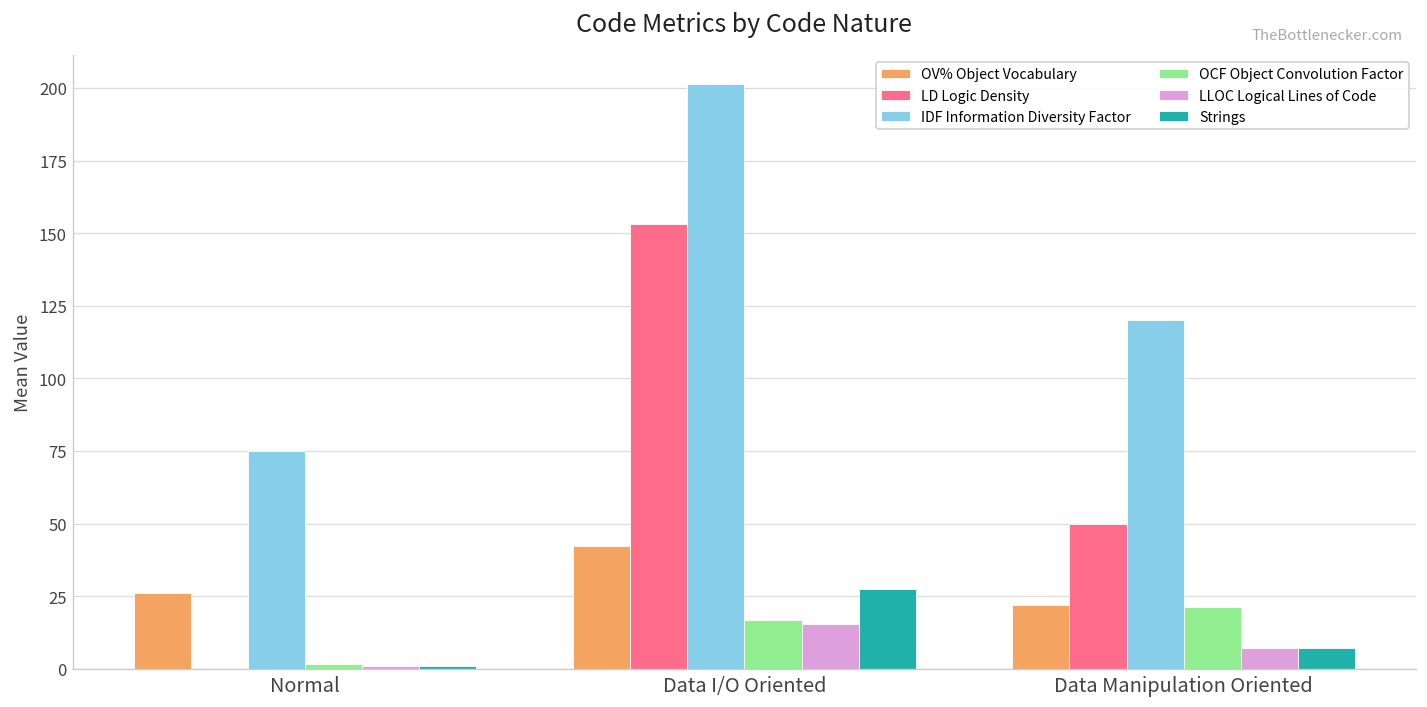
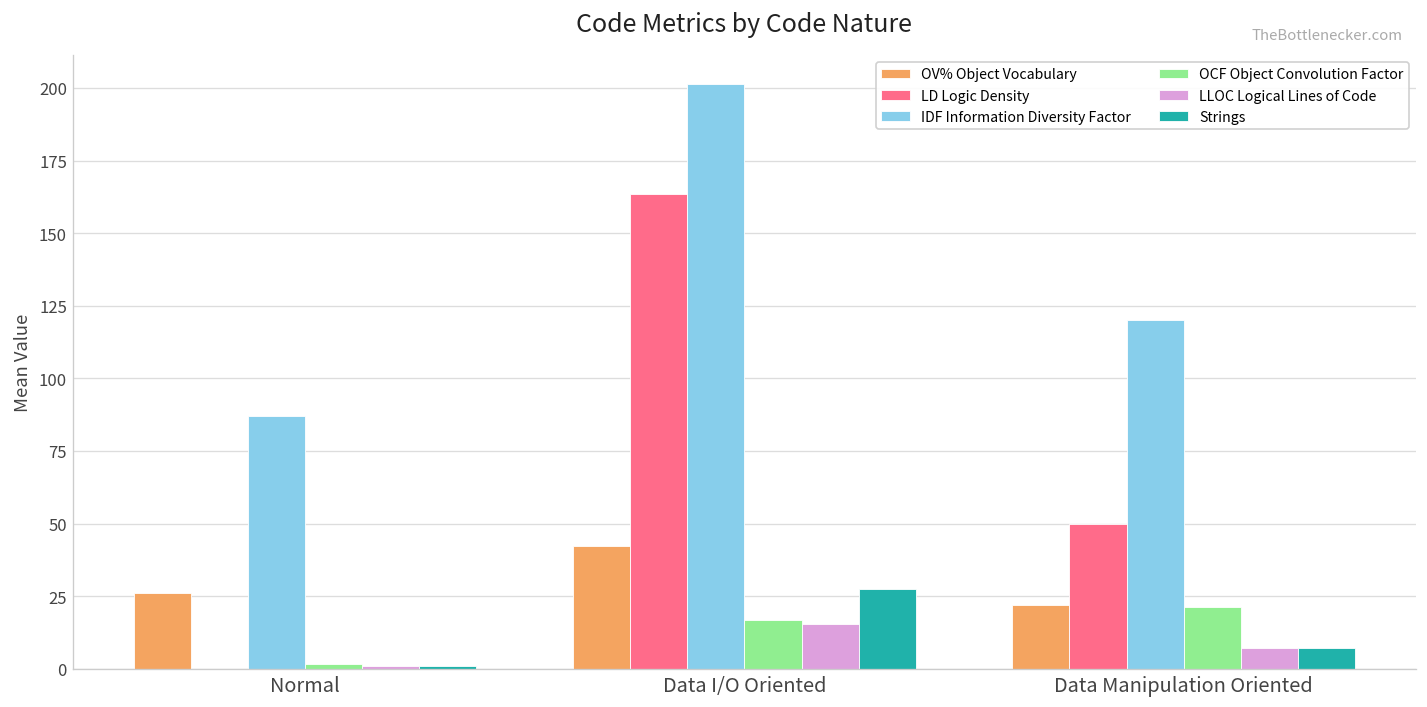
  {
    "OV% Object Vocabulary": {
      "Normal": 26,
      "Data I/O Oriented": 42,
      "Data Manipulation Oriented": 22
    },
    "LD Logic Density": {
      "Normal": 0,
-     "Data I/O Oriented": 153,
+     "Data I/O Oriented": 164,
      "Data Manipulation Oriented": 50
    },
    "IDF Information Diversity Factor": {
-     "Normal": 75,
+     "Normal": 87,
      "Data I/O Oriented": 201,
      "Data Manipulation Oriented": 120
    },
    "OCF Object Convolution Factor": {
      "Normal": 2,
      "Data I/O Oriented": 17,
      "Data Manipulation Oriented": 21
    },
    "LLOC Logical Lines of Code": {
      "Data I/O Oriented": 15,
      "Data Manipulation Oriented": 7
    },
    "Strings": {
      "Data I/O Oriented": 27,
      "Data Manipulation Oriented": 7
    }
  }
